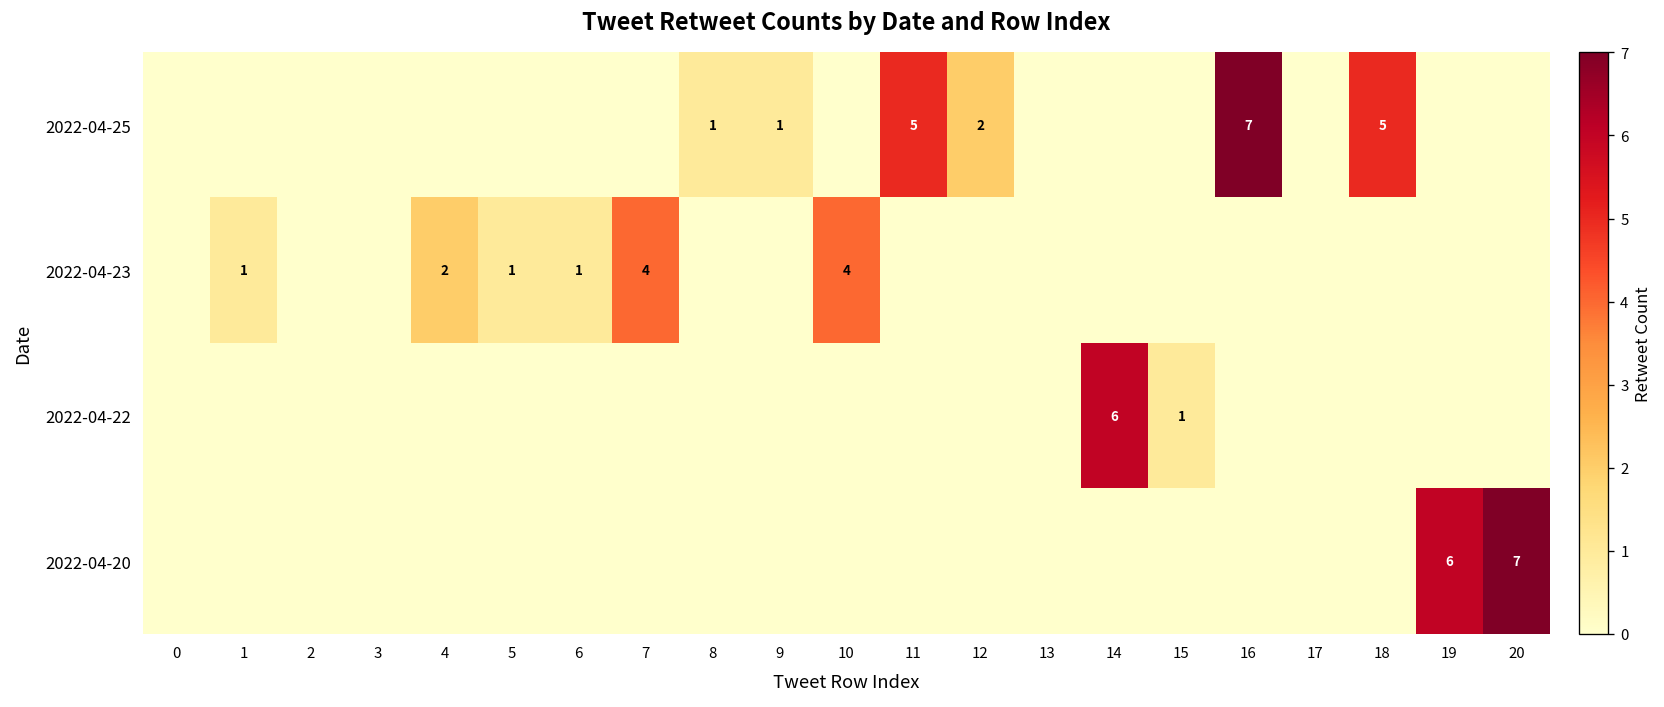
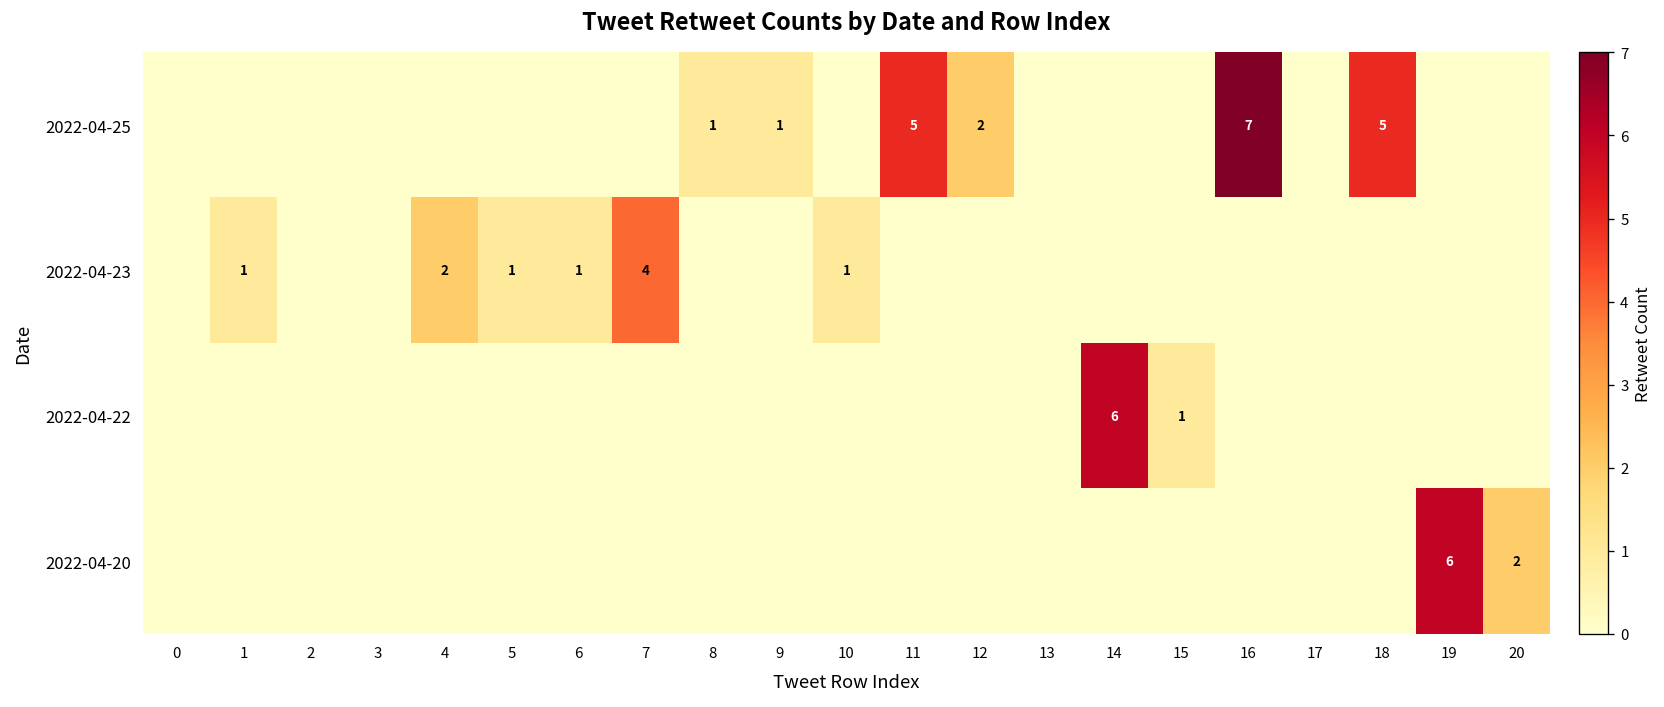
  {
    "2022-04-25": {
      "8": 1,
      "9": 1,
      "11": 5,
      "12": 2,
      "16": 7,
      "18": 5
    },
    "2022-04-23": {
      "1": 1,
      "4": 2,
      "5": 1,
      "6": 1,
      "7": 4,
-     "10": 4
+     "10": 1
    },
    "2022-04-22": {
      "14": 6,
      "15": 1
    },
    "2022-04-20": {
      "19": 6,
-     "20": 7
+     "20": 2
    }
  }
